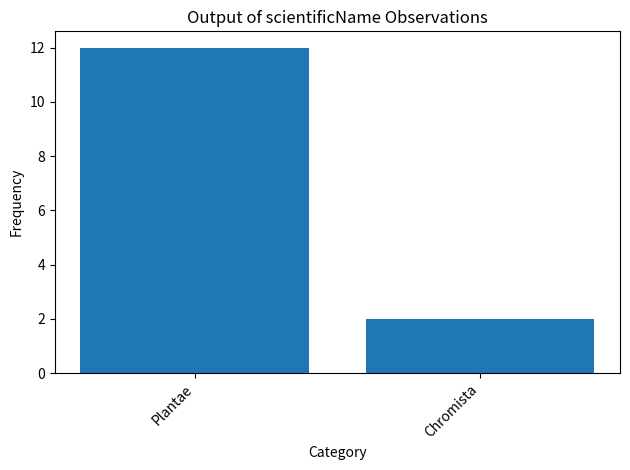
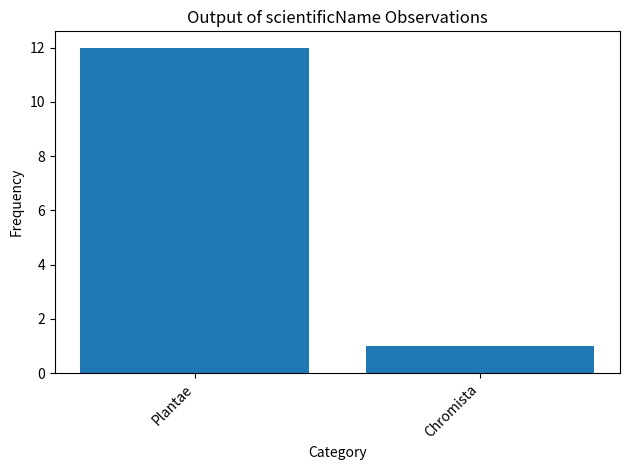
  {
    "Plantae": 12,
-   "Chromista": 2
+   "Chromista": 1
  }
